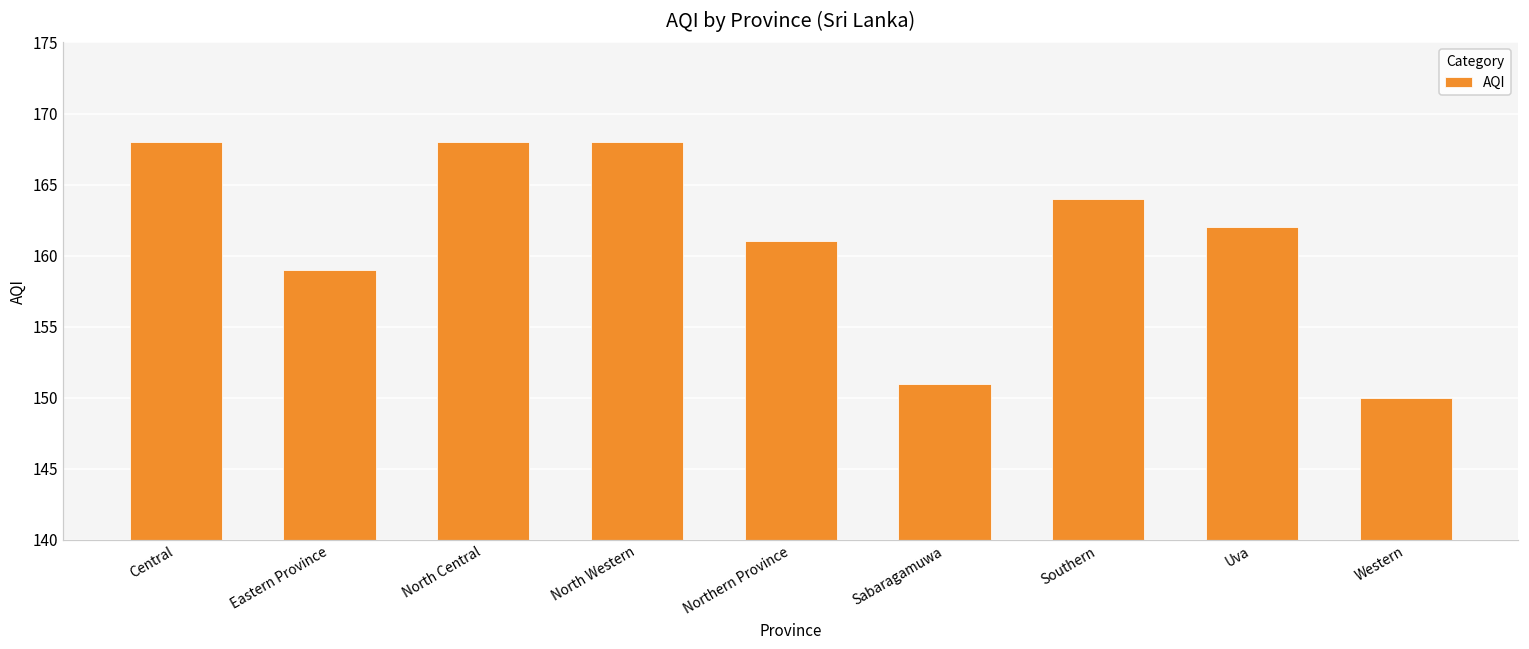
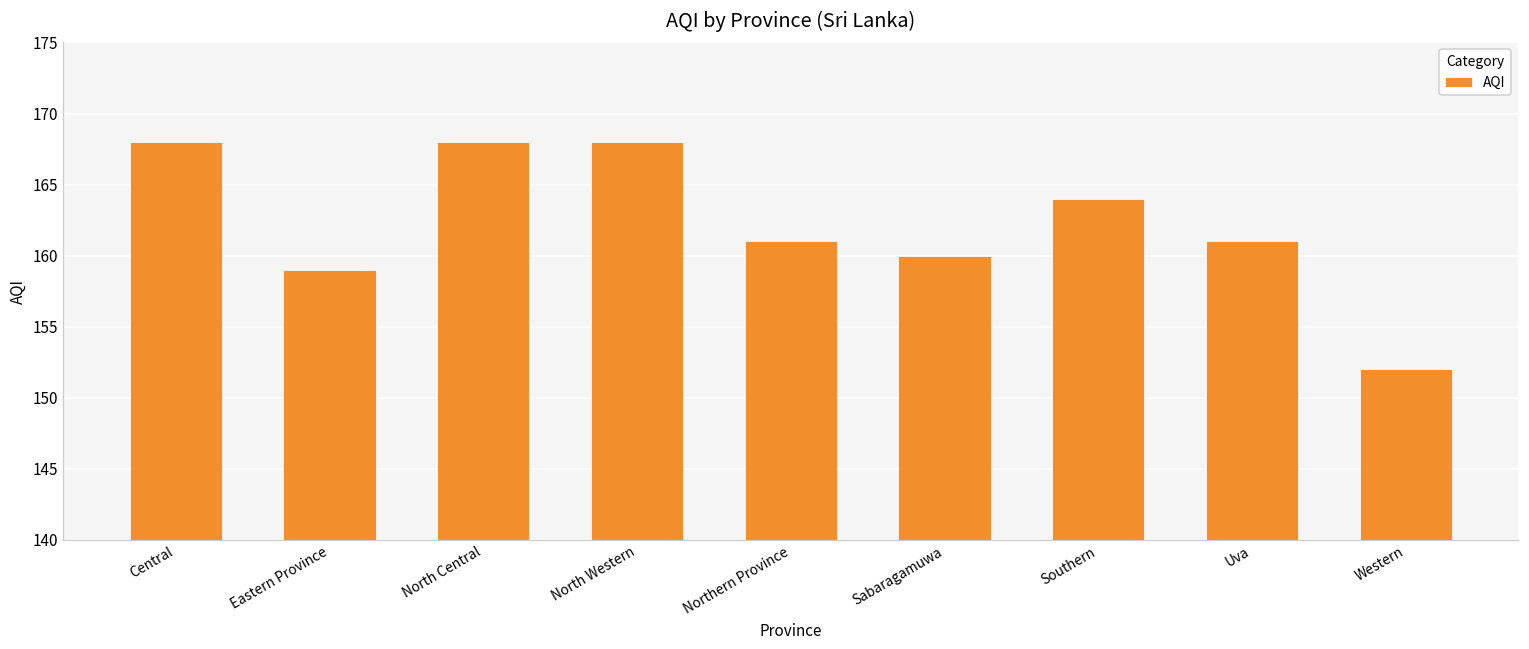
  {
    "Central": 168,
    "Eastern Province": 159,
    "North Central": 168,
    "North Western": 168,
    "Northern Province": 161,
-   "Sabaragamuwa": 151,
+   "Sabaragamuwa": 160,
    "Southern": 164,
-   "Uva": 162,
-   "Western": 150
+   "Uva": 161,
+   "Western": 152
  }
